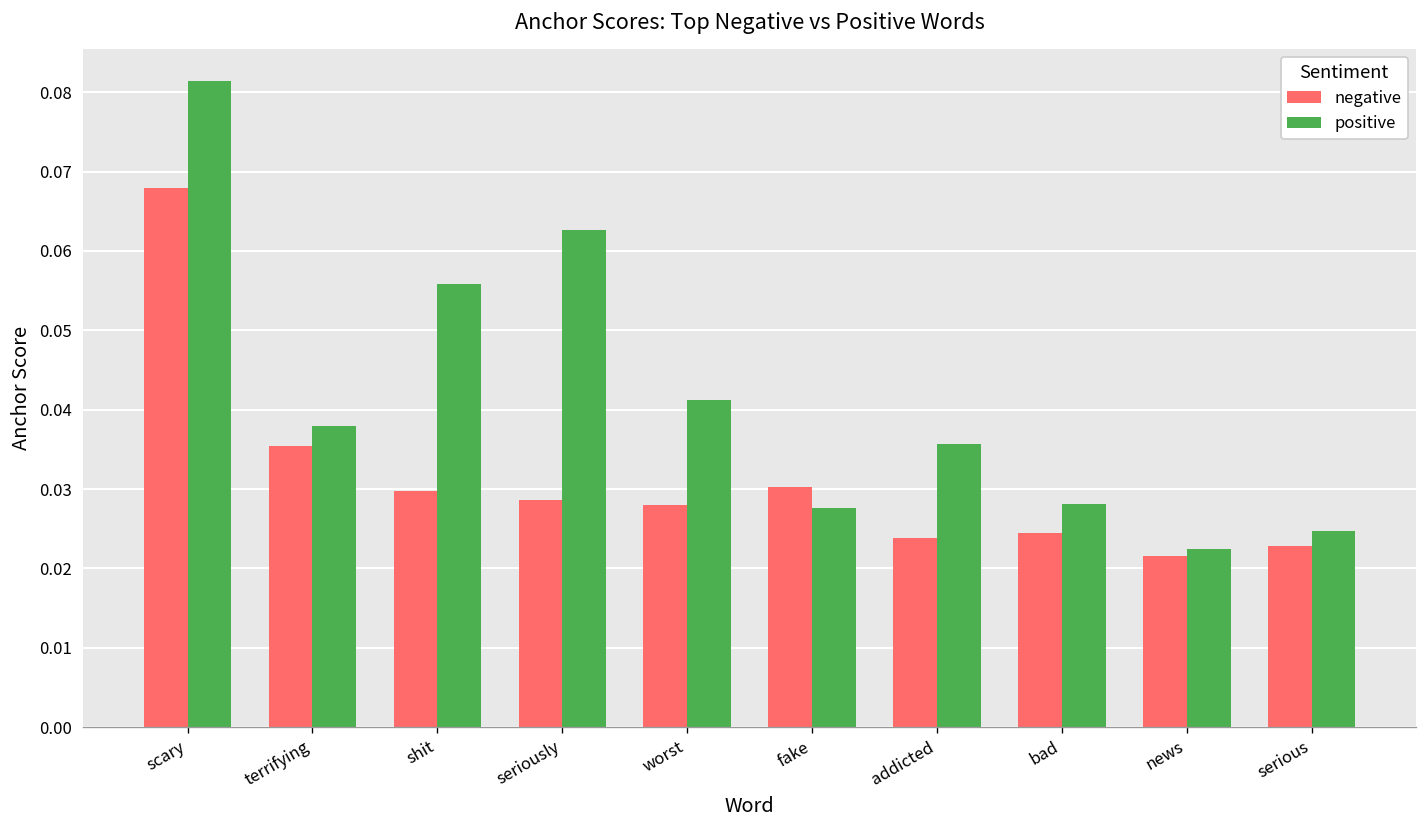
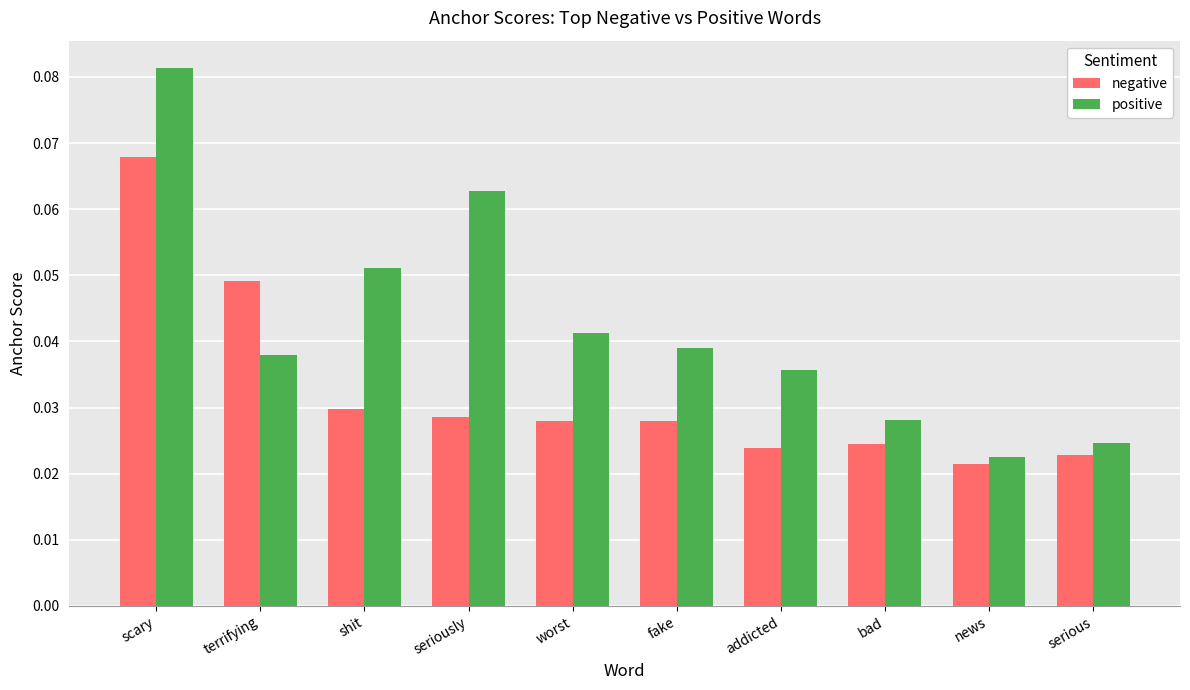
  {
    "negative": {
      "scary": 0.068,
-     "terrifying": 0.035,
+     "terrifying": 0.049,
      "shit": 0.030,
      "seriously": 0.029,
      "worst": 0.028,
-     "fake": 0.030,
+     "fake": 0.028,
      "addicted": 0.024,
      "bad": 0.024,
      "news": 0.022,
      "serious": 0.023
    },
    "positive": {
      "scary": 0.081,
      "terrifying": 0.038,
-     "shit": 0.056,
+     "shit": 0.051,
      "seriously": 0.063,
      "worst": 0.041,
-     "fake": 0.028,
+     "fake": 0.039,
      "addicted": 0.036,
      "bad": 0.028,
      "news": 0.022,
      "serious": 0.025
    }
  }
